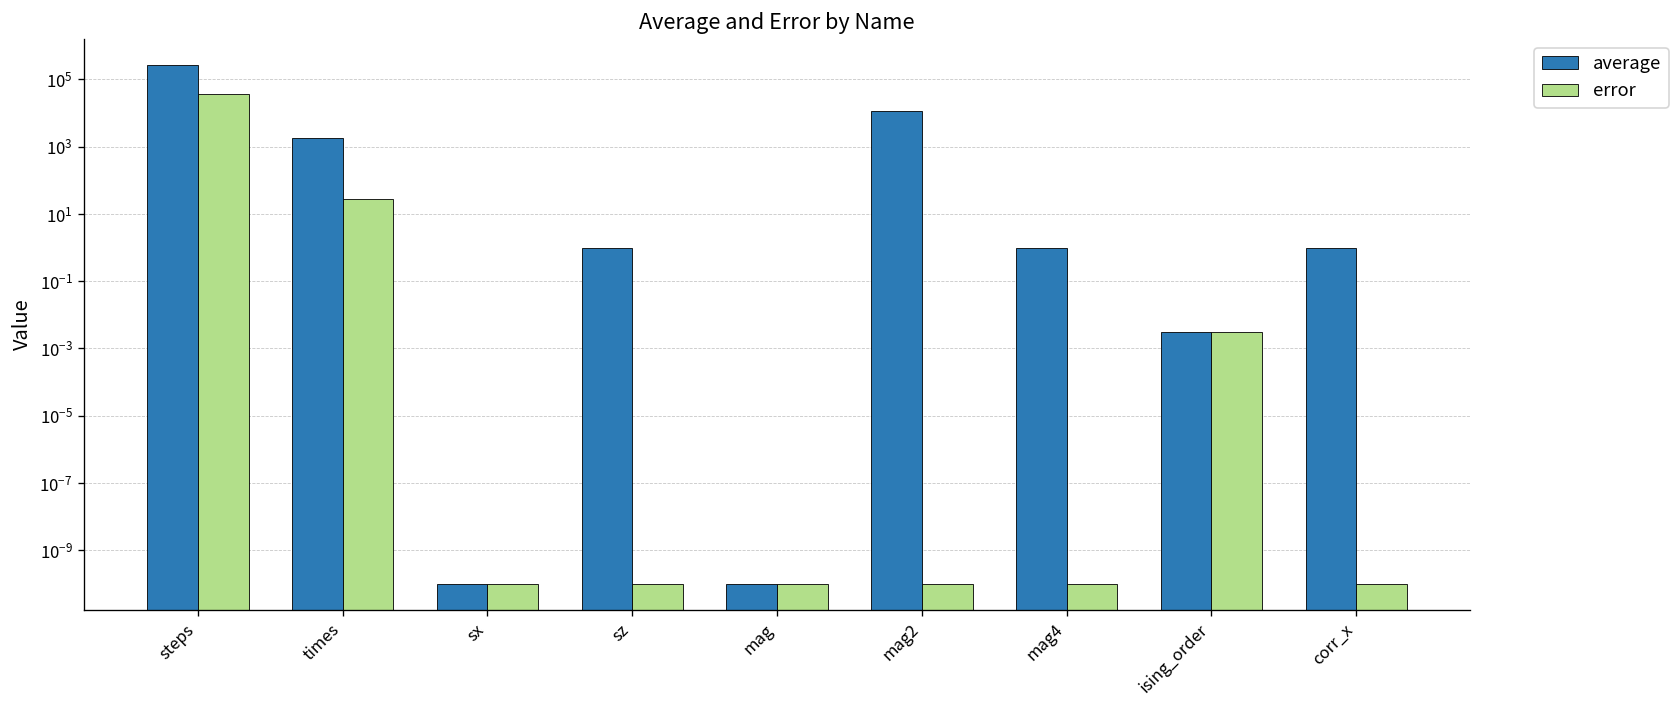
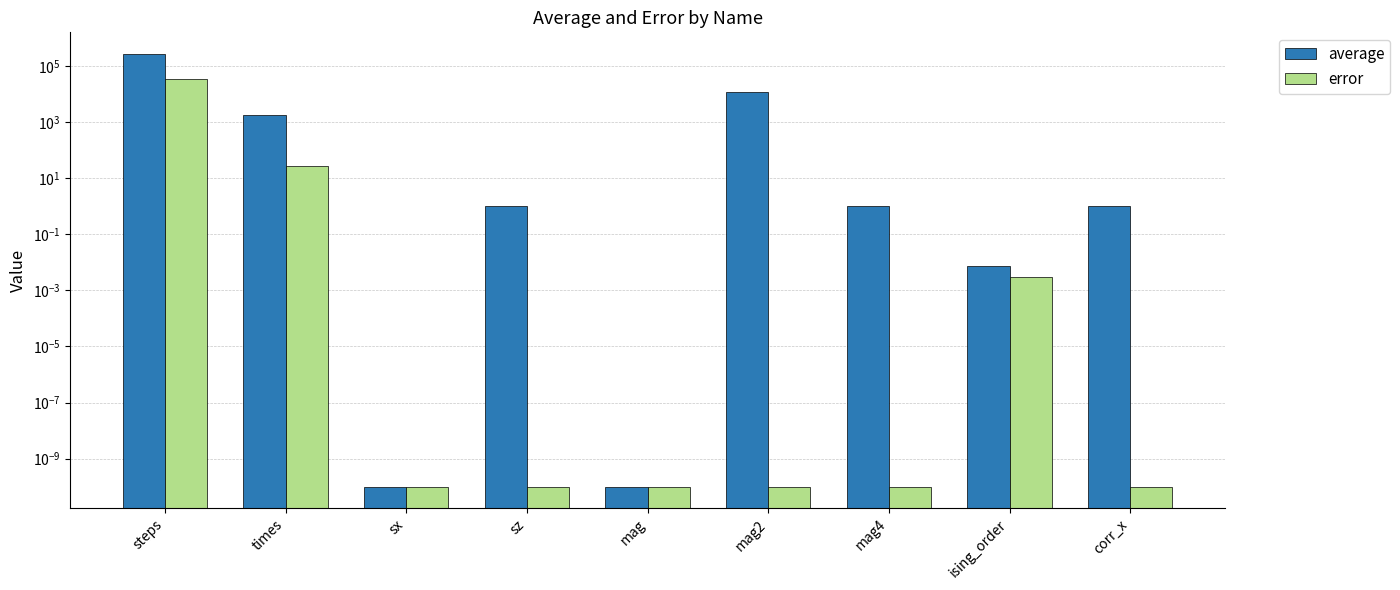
  {
    "average": {
      "steps": 300000,
      "times": 2000,
      "sx": 0.00000000010,
      "sz": 1.0,
      "mag": 0.00000000010,
      "mag2": 12000,
      "mag4": 1.0,
-     "ising_order": 0.003,
+     "ising_order": 0.007,
      "corr_x": 1.0
    },
    "error": {
      "steps": 40000,
      "times": 30,
      "sx": 0.00000000010,
      "sz": 0.00000000010,
      "mag": 0.00000000010,
      "mag2": 0.00000000010,
      "mag4": 0.00000000010,
      "ising_order": 0.003,
      "corr_x": 0.00000000010
    }
  }
